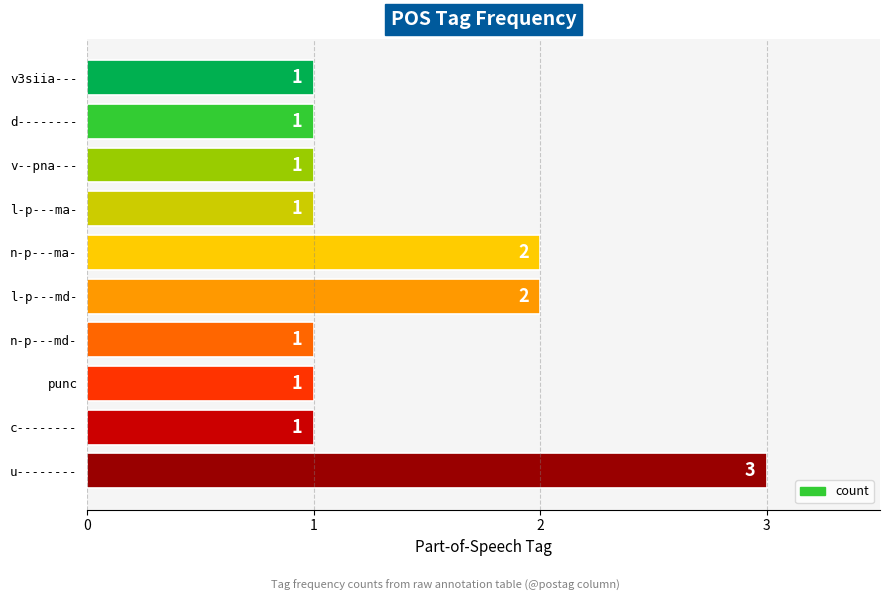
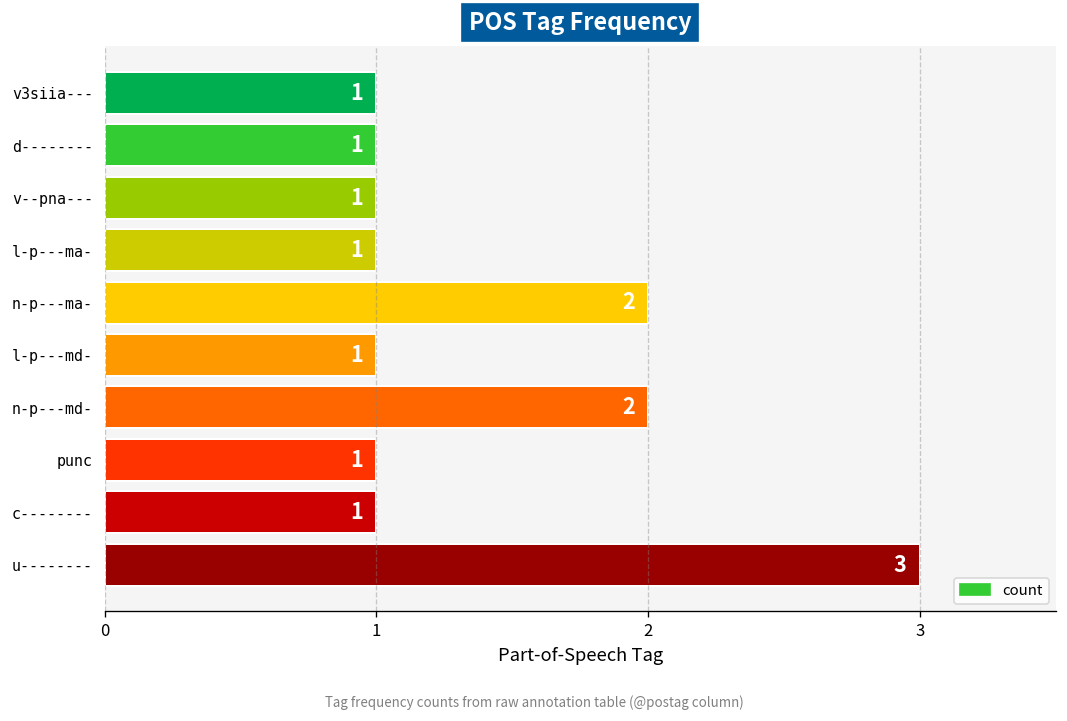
  {
    "v3siia---": 1,
    "d--------": 1,
    "v--pna---": 1,
    "l-p---ma-": 1,
    "n-p---ma-": 2,
-   "l-p---md-": 2,
-   "n-p---md-": 1,
+   "l-p---md-": 1,
+   "n-p---md-": 2,
    "punc": 1,
    "c--------": 1,
    "u--------": 3
  }
